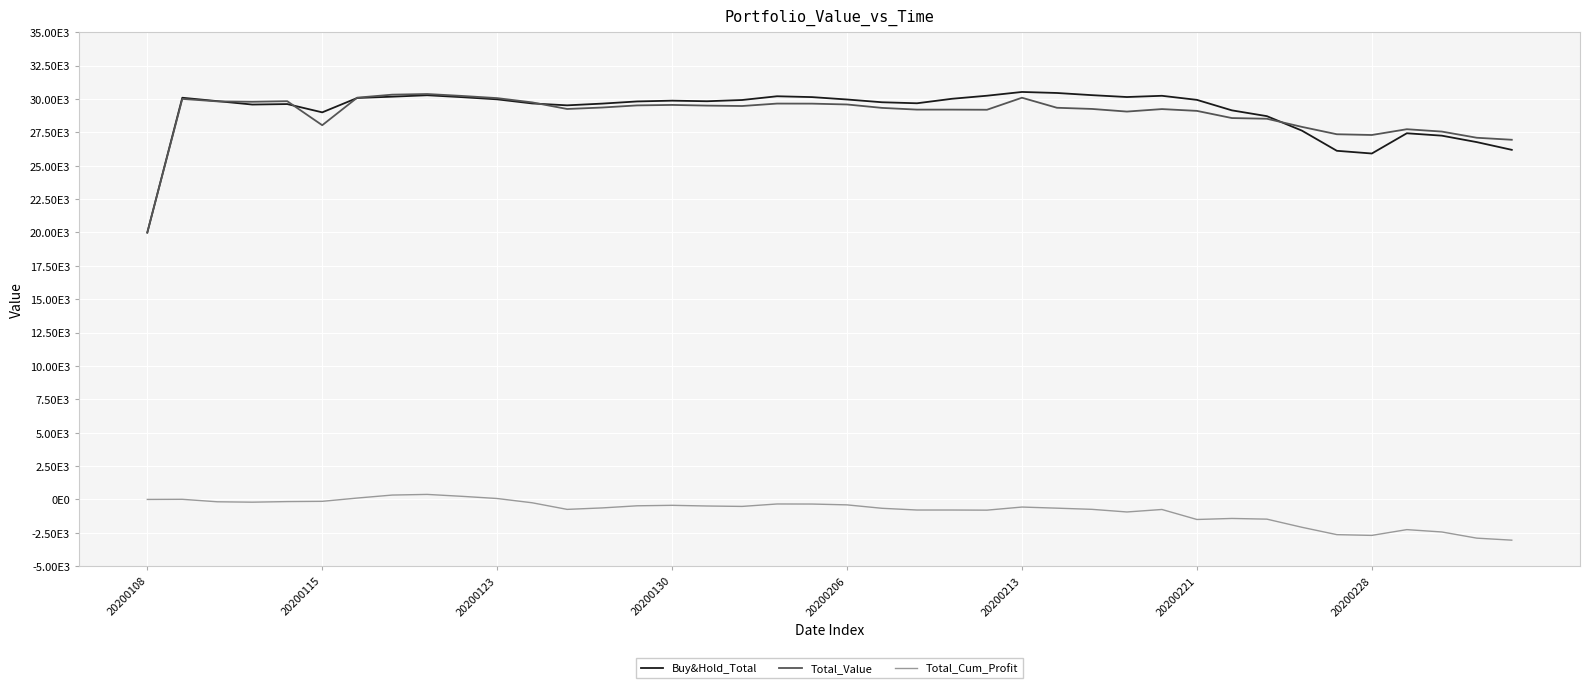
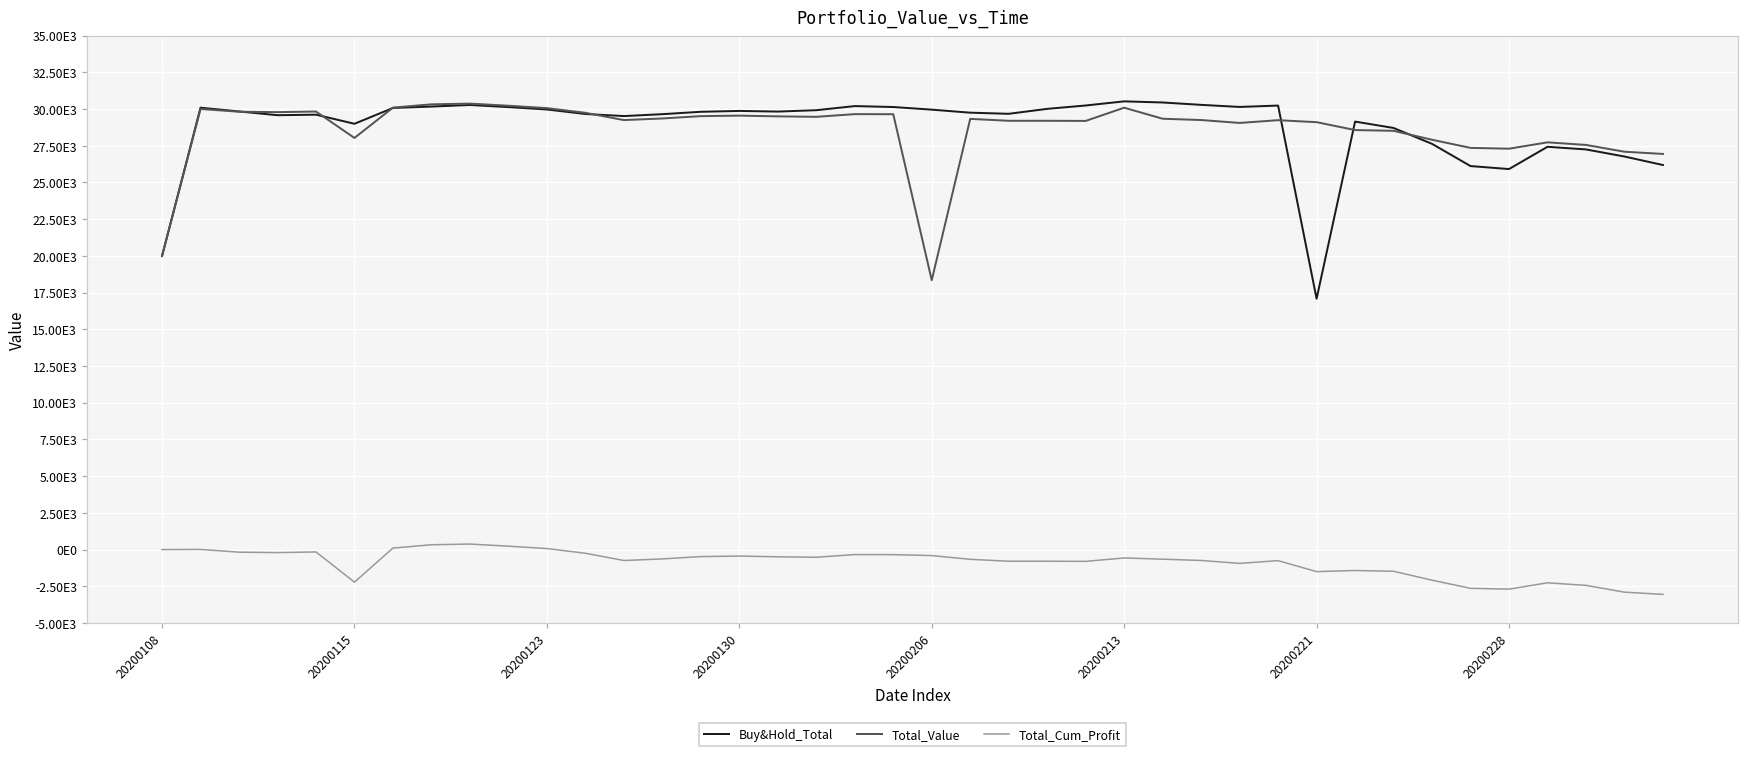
  {
    "Buy&Hold_Total": {
      "20200115": 29000,
      "20200130": 29900,
      "20200206": 30000,
      "20200213": 30500,
-     "20200221": 29900,
+     "20200221": 17100,
      "20200228": 25900
    },
    "Total_Value": {
      "20200115": 28000,
      "20200130": 29600,
-     "20200206": 29600,
+     "20200206": 18300,
      "20200213": 30100,
      "20200221": 29100,
      "20200228": 27300
    },
    "Total_Cum_Profit": {
      "20200108": 0,
-     "20200115": -100,
+     "20200115": -2200,
      "20200123": 100,
      "20200130": -400,
      "20200206": -400,
      "20200213": -600,
      "20200221": -1500,
      "20200228": -2700
    }
  }
